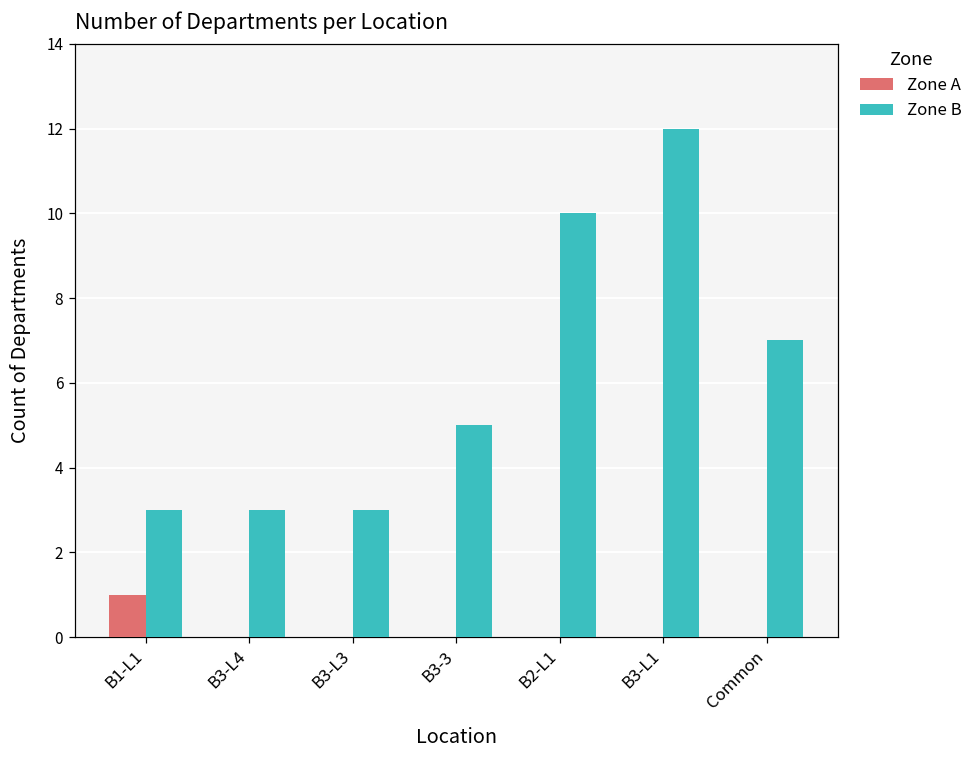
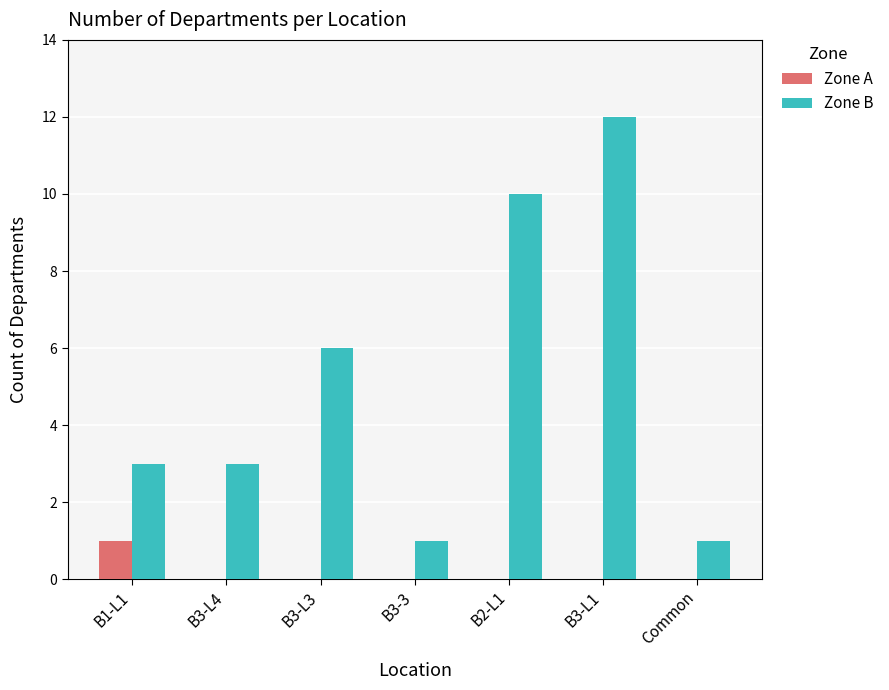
  {
    "Zone A": {
      "B1-L1": 1,
      "B3-L4": 0,
      "B3-L3": 0,
      "B3-3": 0,
      "B2-L1": 0,
      "B3-L1": 0,
      "Common": 0
    },
    "Zone B": {
      "B1-L1": 3,
      "B3-L4": 3,
-     "B3-L3": 3,
-     "B3-3": 5,
+     "B3-L3": 6,
+     "B3-3": 1,
      "B2-L1": 10,
      "B3-L1": 12,
-     "Common": 7
+     "Common": 1
    }
  }
